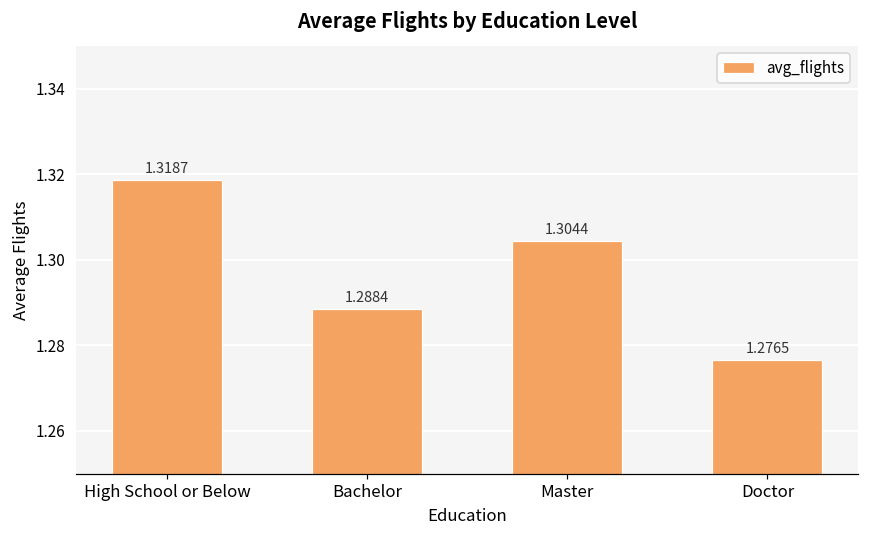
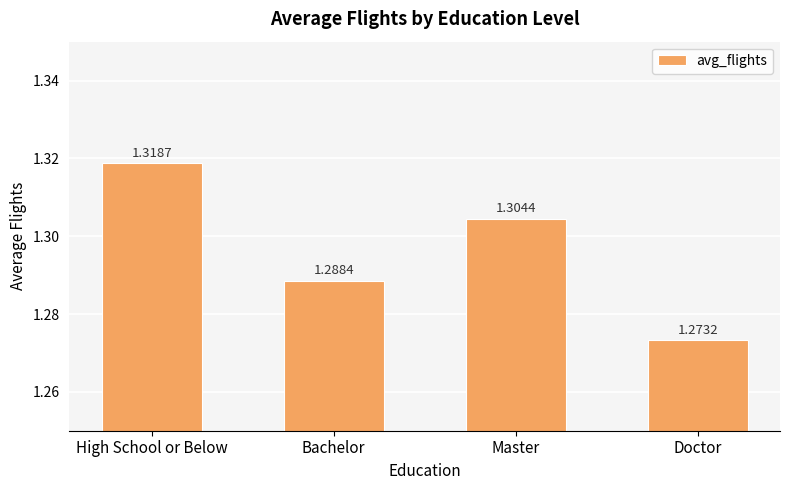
  {
    "High School or Below": 1.3187,
    "Bachelor": 1.2884,
    "Master": 1.3044,
-   "Doctor": 1.2765
+   "Doctor": 1.2732
  }
